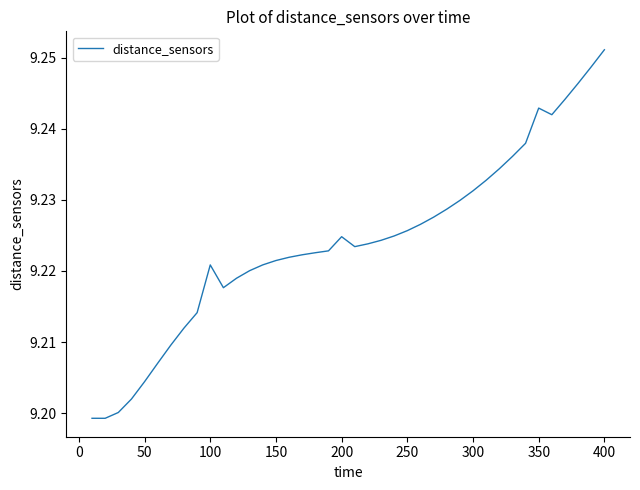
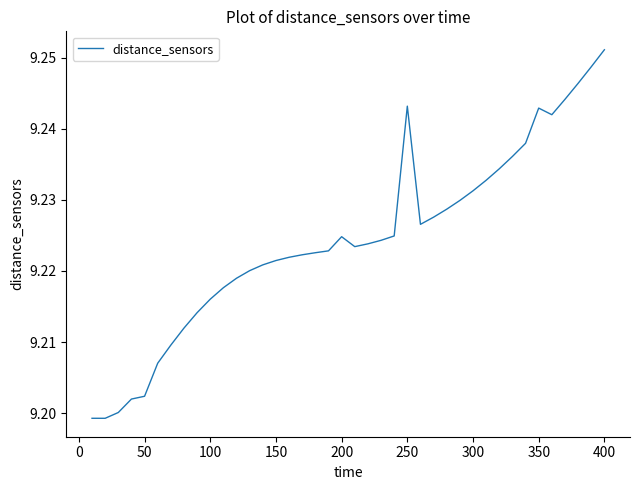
  {
-   "50": 9.204,
-   "100": 9.221,
+   "50": 9.202,
+   "100": 9.216,
    "150": 9.221,
    "200": 9.225,
-   "250": 9.226,
+   "250": 9.243,
    "300": 9.231,
    "350": 9.243,
    "400": 9.251
  }
